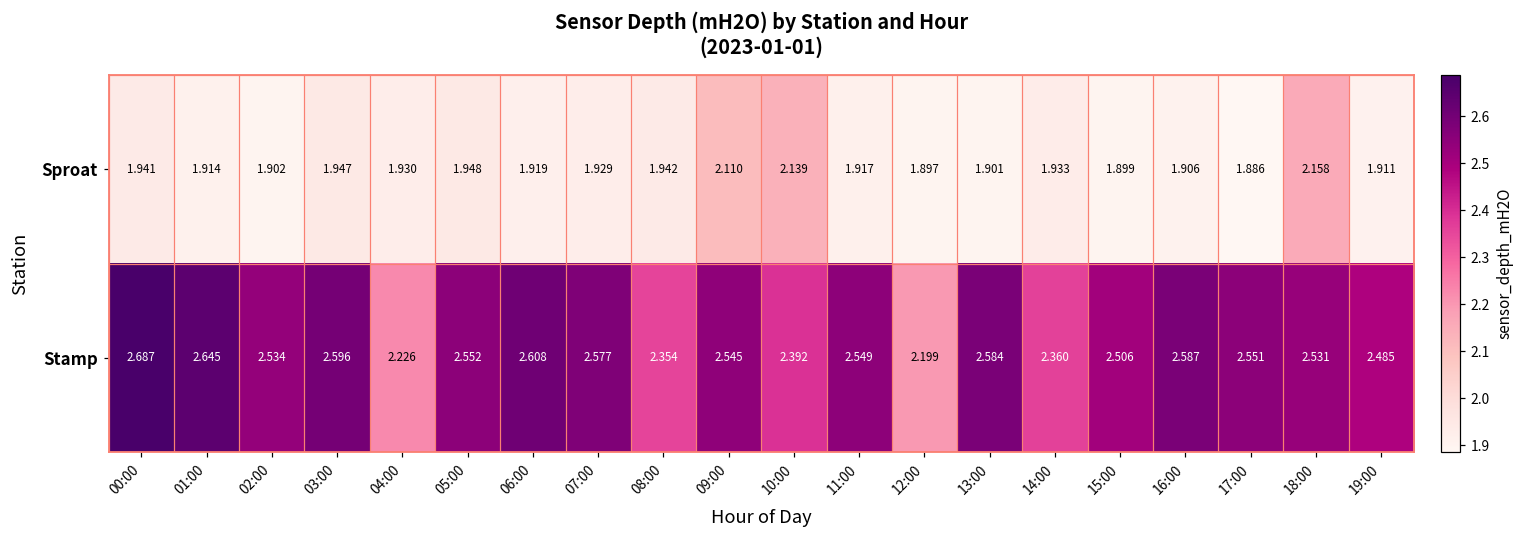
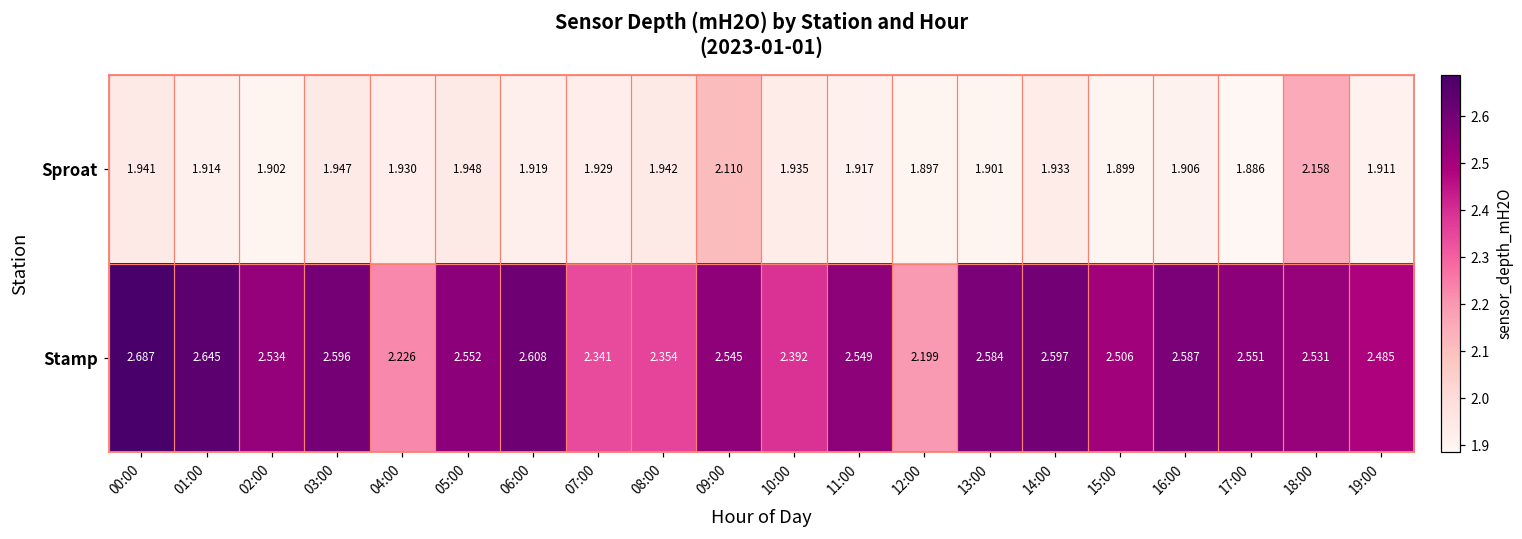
  {
    "Sproat": {
      "00:00": 1.941,
      "01:00": 1.914,
      "02:00": 1.902,
      "03:00": 1.947,
      "04:00": 1.930,
      "05:00": 1.948,
      "06:00": 1.919,
      "07:00": 1.929,
      "08:00": 1.942,
      "09:00": 2.110,
-     "10:00": 2.139,
+     "10:00": 1.935,
      "11:00": 1.917,
      "12:00": 1.897,
      "13:00": 1.901,
      "14:00": 1.933,
      "15:00": 1.899,
      "16:00": 1.906,
      "17:00": 1.886,
      "18:00": 2.158,
      "19:00": 1.911
    },
    "Stamp": {
      "00:00": 2.687,
      "01:00": 2.645,
      "02:00": 2.534,
      "03:00": 2.596,
      "04:00": 2.226,
      "05:00": 2.552,
      "06:00": 2.608,
-     "07:00": 2.577,
+     "07:00": 2.341,
      "08:00": 2.354,
      "09:00": 2.545,
      "10:00": 2.392,
      "11:00": 2.549,
      "12:00": 2.199,
      "13:00": 2.584,
-     "14:00": 2.360,
+     "14:00": 2.597,
      "15:00": 2.506,
      "16:00": 2.587,
      "17:00": 2.551,
      "18:00": 2.531,
      "19:00": 2.485
    }
  }
